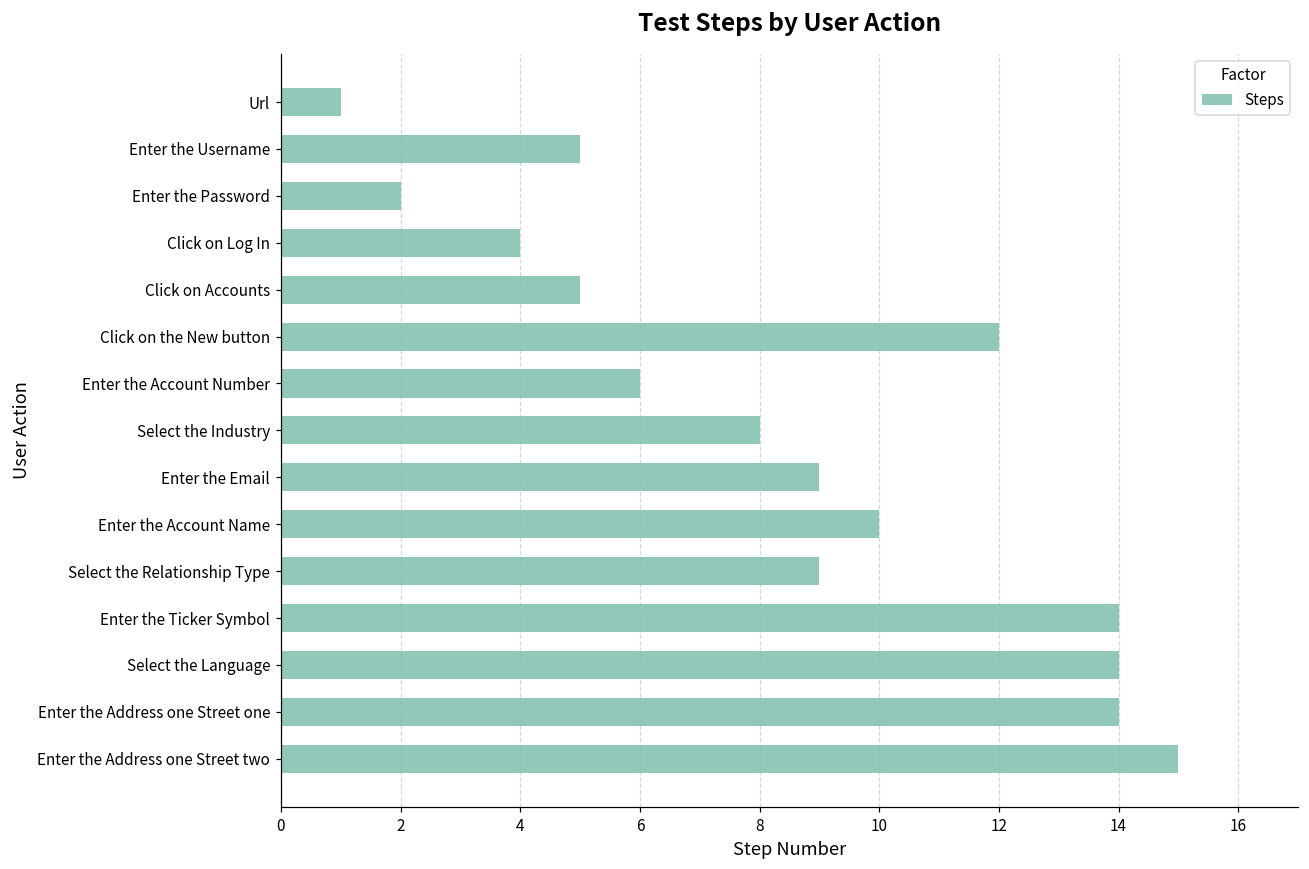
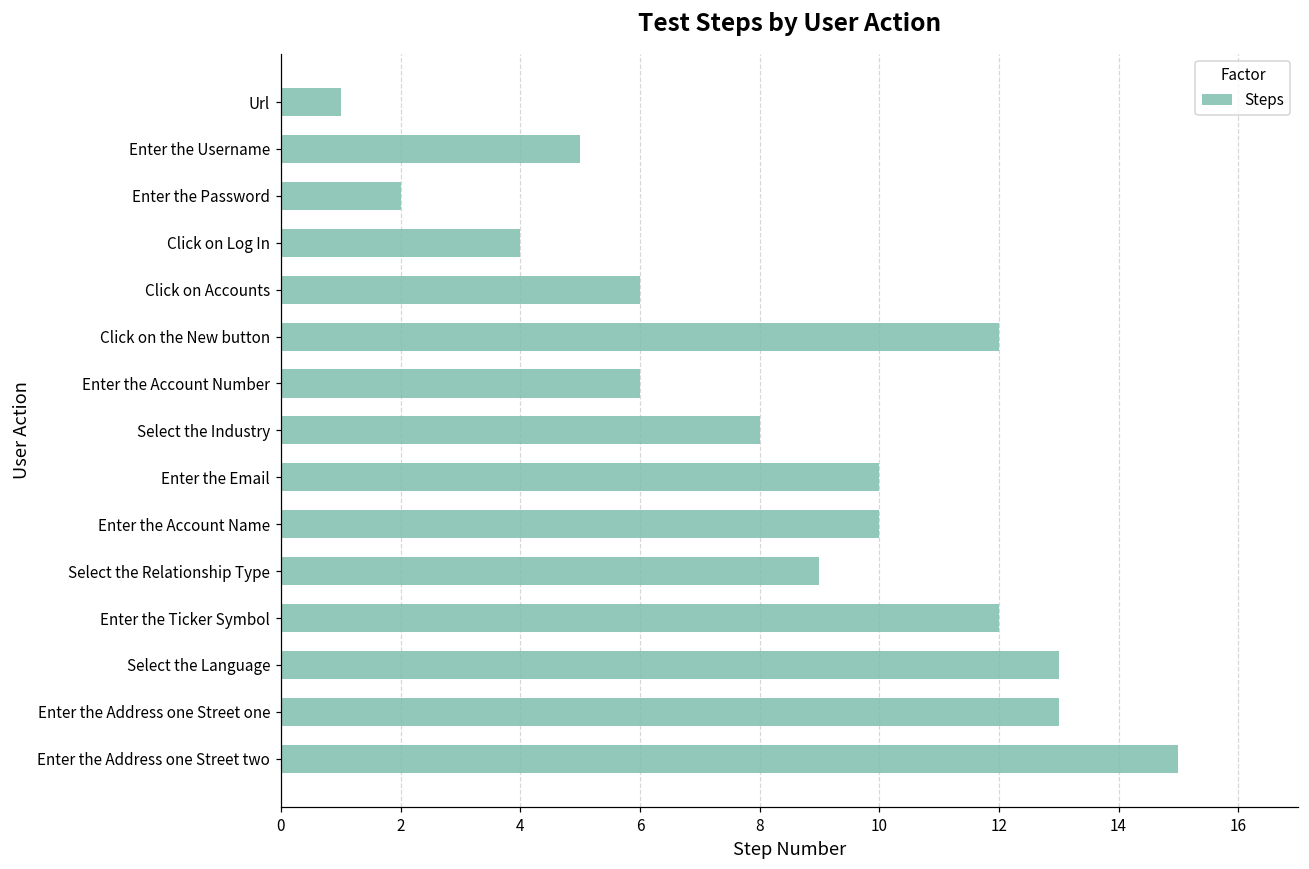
  {
    "Url": 1,
    "Enter the Username": 5,
    "Enter the Password": 2,
    "Click on Log In": 4,
-   "Click on Accounts": 5,
+   "Click on Accounts": 6,
    "Click on the New button": 12,
    "Enter the Account Number": 6,
    "Select the Industry": 8,
-   "Enter the Email": 9,
+   "Enter the Email": 10,
    "Enter the Account Name": 10,
    "Select the Relationship Type": 9,
-   "Enter the Ticker Symbol": 14,
-   "Select the Language": 14,
-   "Enter the Address one Street one": 14,
+   "Enter the Ticker Symbol": 12,
+   "Select the Language": 13,
+   "Enter the Address one Street one": 13,
    "Enter the Address one Street two": 15
  }
